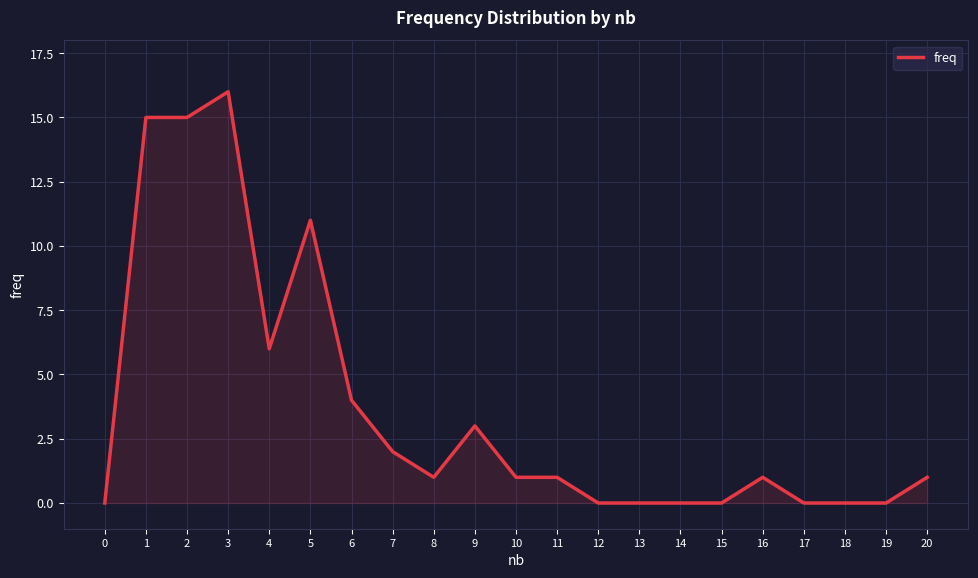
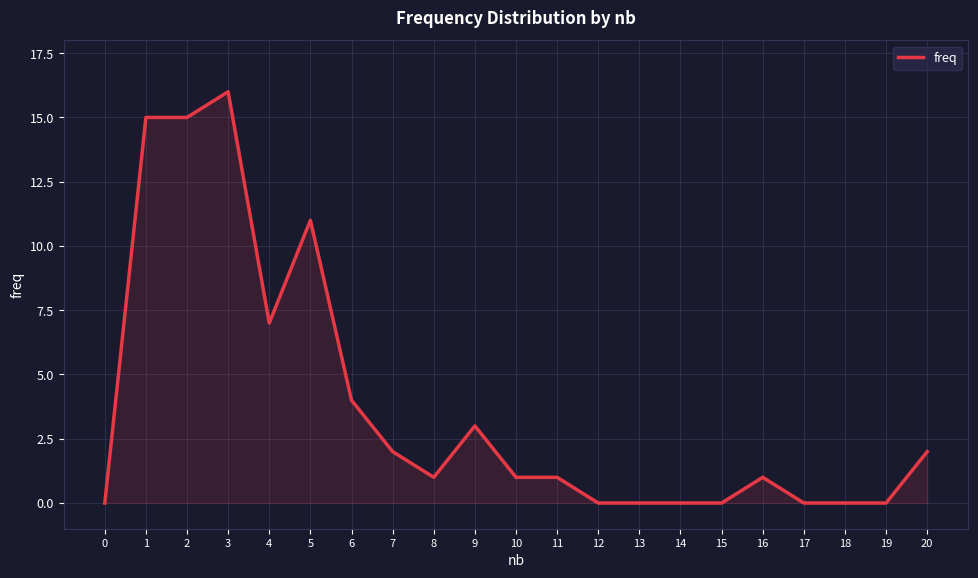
  {
    "0": 0,
    "1": 15,
    "2": 15,
    "3": 16,
-   "4": 6,
+   "4": 7,
    "5": 11,
    "6": 4,
    "7": 2,
    "8": 1,
    "9": 3,
    "10": 1,
    "11": 1,
    "12": 0,
    "13": 0,
    "14": 0,
    "15": 0,
    "16": 1,
    "17": 0,
    "18": 0,
    "19": 0,
-   "20": 1
+   "20": 2
  }
